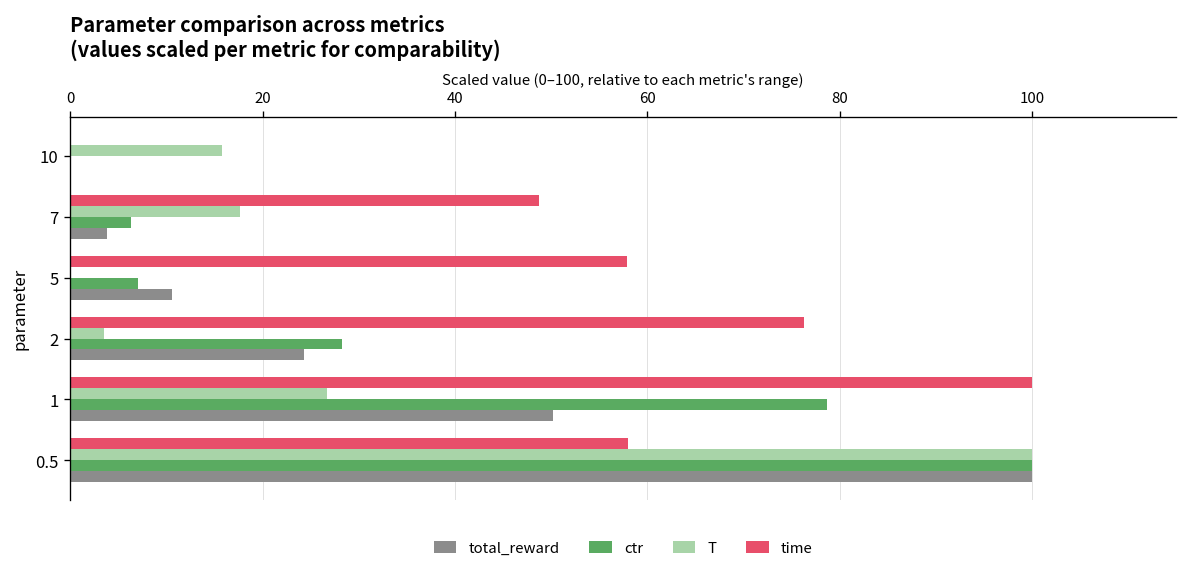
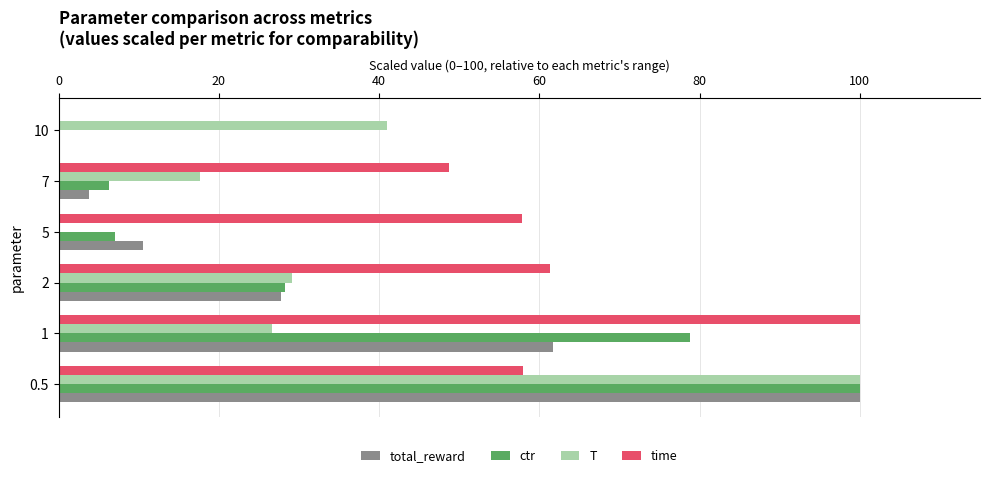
  {
    "total_reward": {
      "10": 0,
      "7": 4,
      "5": 11,
-     "2": 24,
-     "1": 50,
+     "2": 28,
+     "1": 62,
      "0.5": 100
    },
    "ctr": {
      "10": 0,
      "7": 6,
      "5": 7,
      "2": 28,
      "1": 79,
      "0.5": 100
    },
    "T": {
-     "10": 16,
+     "10": 41,
      "7": 18,
      "5": 0,
-     "2": 4,
+     "2": 29,
      "1": 27,
      "0.5": 100
    },
    "time": {
      "10": 0,
      "7": 49,
      "5": 58,
-     "2": 76,
+     "2": 61,
      "1": 100,
      "0.5": 58
    }
  }
